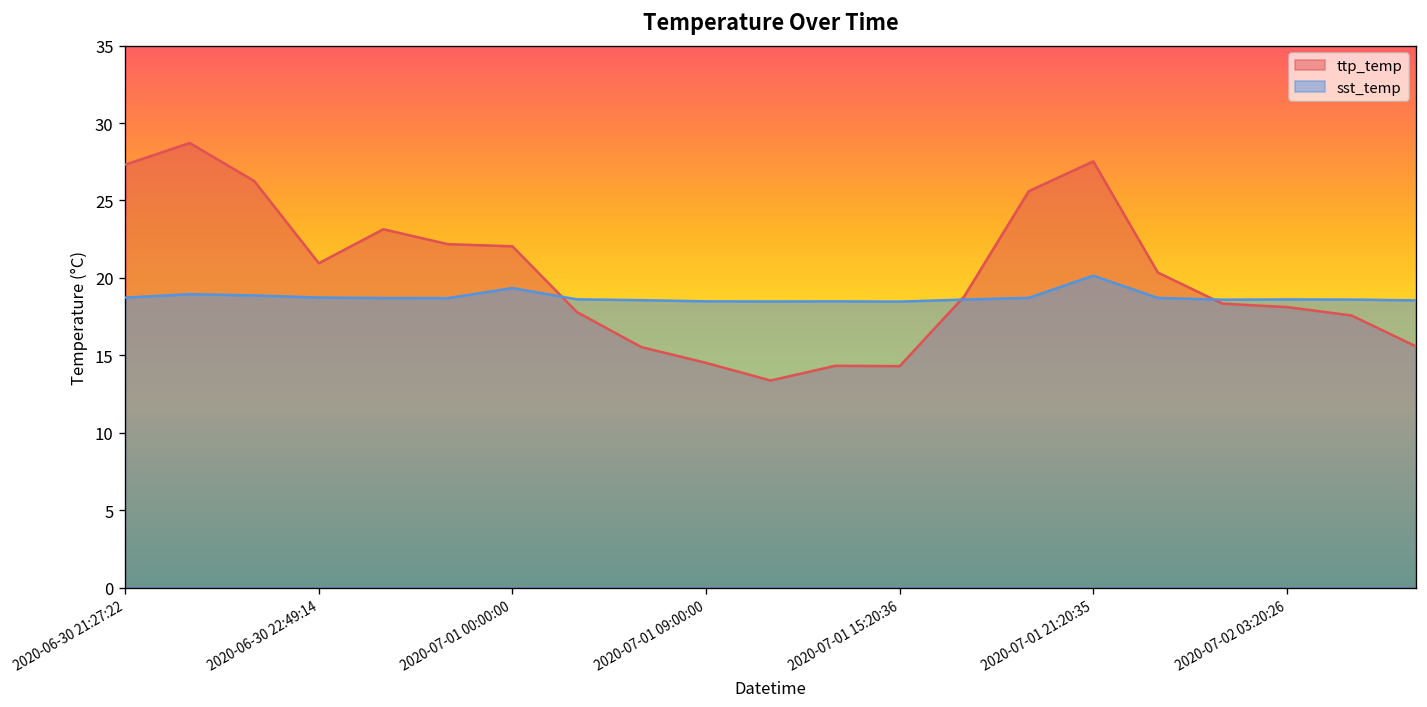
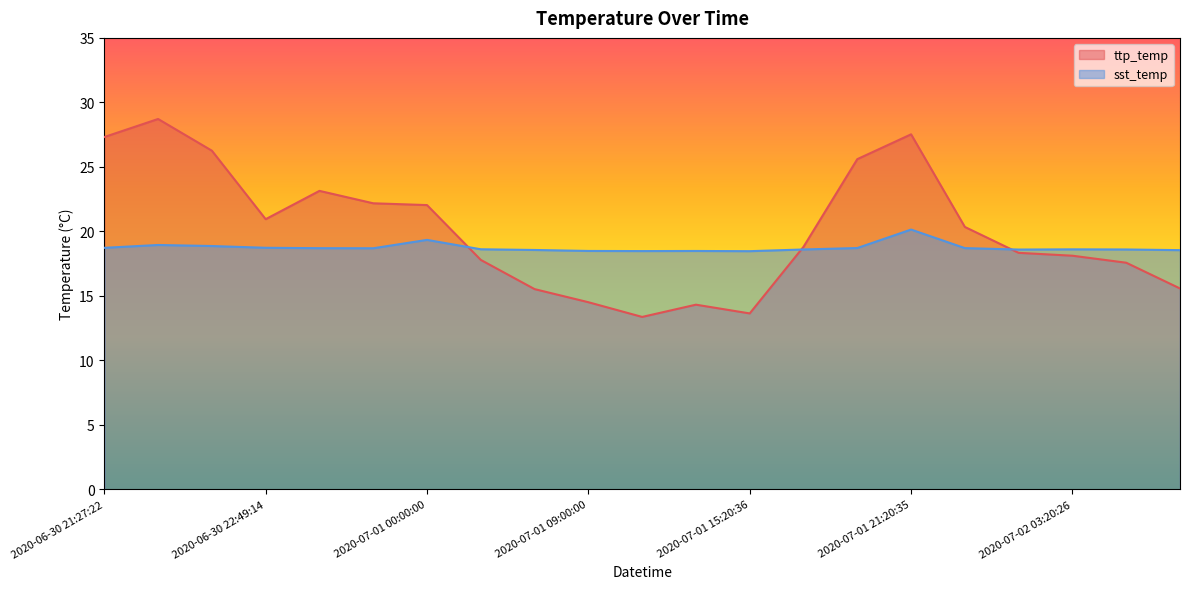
  {
    "ttp_temp": {
      "2020-06-30 21:27:22": 27.3,
      "2020-06-30 22:49:14": 20.9,
      "2020-07-01 00:00:00": 22.0,
      "2020-07-01 09:00:00": 14.5,
-     "2020-07-01 15:20:36": 14.3,
+     "2020-07-01 15:20:36": 13.6,
      "2020-07-01 21:20:35": 27.5,
      "2020-07-02 03:20:26": 18.1
    },
    "sst_temp": {
      "2020-06-30 21:27:22": 18.7,
      "2020-06-30 22:49:14": 18.7,
      "2020-07-01 00:00:00": 19.3,
      "2020-07-01 09:00:00": 18.5,
      "2020-07-01 15:20:36": 18.5,
      "2020-07-01 21:20:35": 20.1,
      "2020-07-02 03:20:26": 18.6
    }
  }
